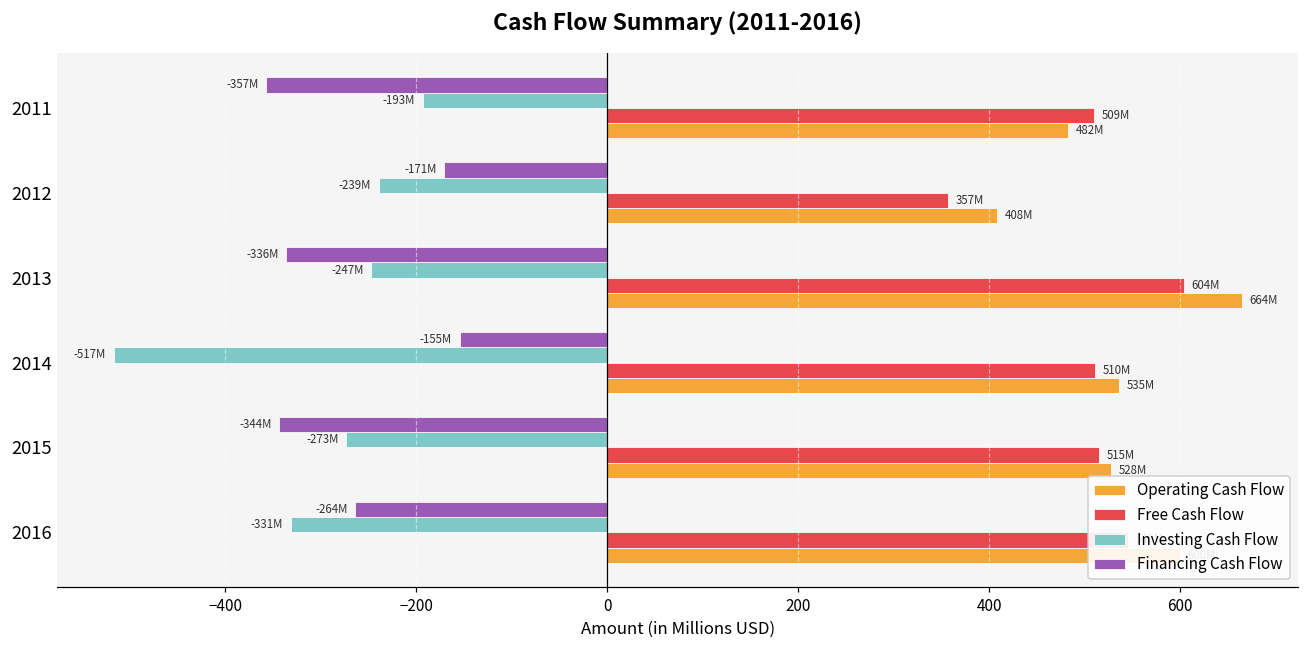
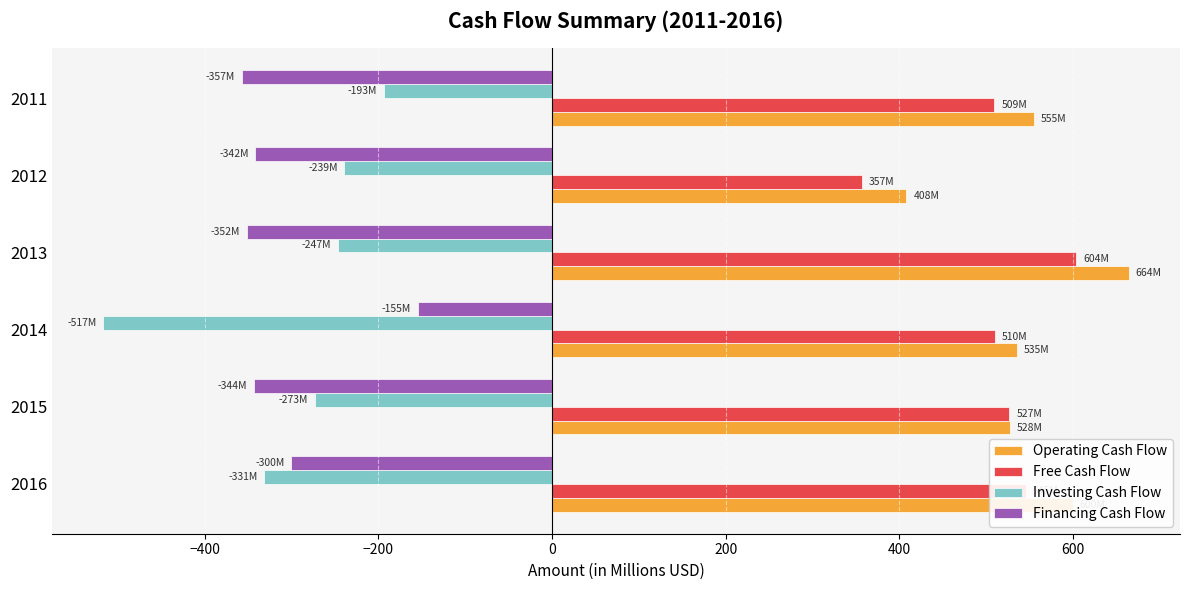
  {
    "Operating Cash Flow": {
-     "2011": "482M",
+     "2011": "555M",
      "2012": "408M",
      "2013": "664M",
      "2014": "535M",
      "2015": "528M"
    },
    "Free Cash Flow": {
      "2011": "509M",
      "2012": "357M",
      "2013": "604M",
      "2014": "510M",
-     "2015": "515M"
+     "2015": "527M"
    },
    "Investing Cash Flow": {
      "2011": "-193M",
      "2012": "-239M",
      "2013": "-247M",
      "2014": "-517M",
      "2015": "-273M",
      "2016": "-331M"
    },
    "Financing Cash Flow": {
      "2011": "-357M",
-     "2012": "-171M",
-     "2013": "-336M",
+     "2012": "-342M",
+     "2013": "-352M",
      "2014": "-155M",
      "2015": "-344M",
-     "2016": "-264M"
+     "2016": "-300M"
    }
  }
